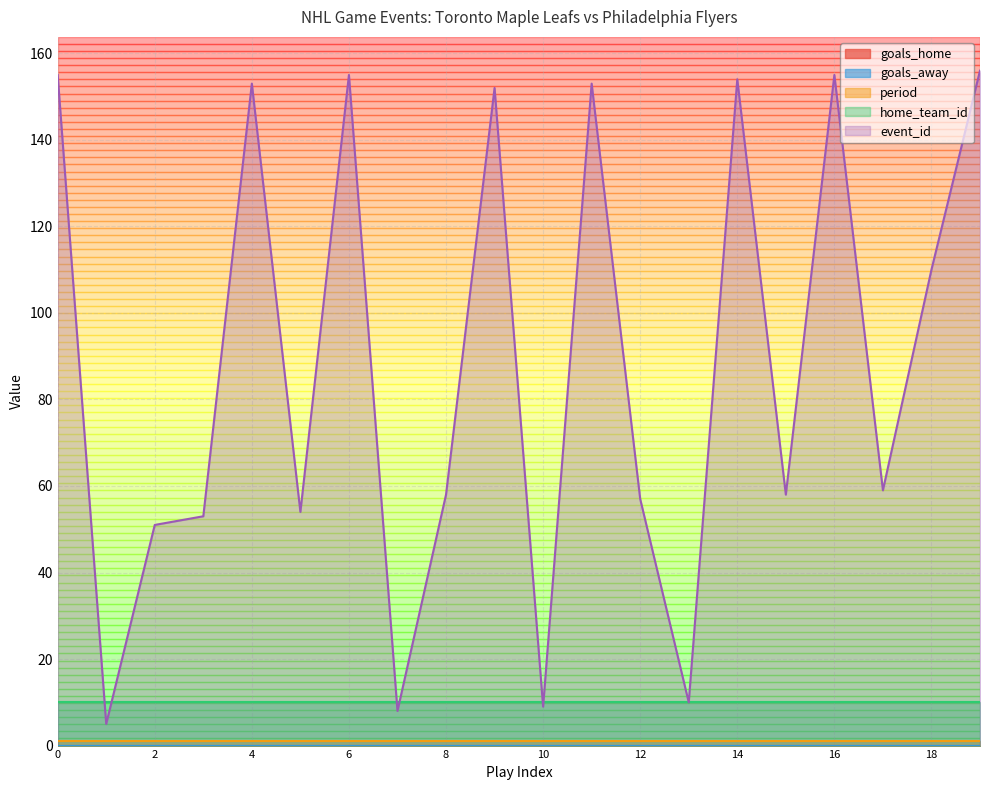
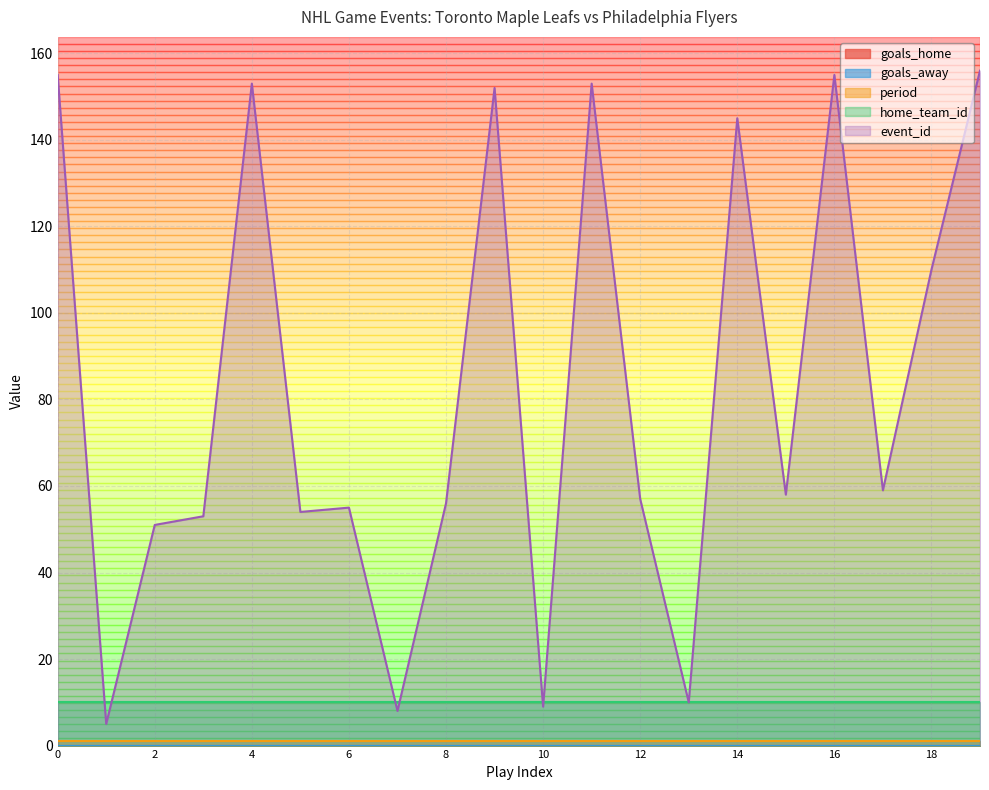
  {
    "goals_away": {
      "0": 0,
      "2": 0,
      "4": 0,
      "6": 0,
      "8": 0,
      "10": 0,
      "12": 0,
      "14": 0,
      "16": 0,
      "18": 0
    },
    "period": {
      "0": 1,
      "2": 1,
      "4": 1,
      "6": 1,
      "8": 1,
      "10": 1,
      "12": 1,
      "14": 1,
      "16": 1,
      "18": 1
    },
    "home_team_id": {
      "0": 10,
      "2": 10,
      "4": 10,
      "6": 10,
      "8": 10,
      "10": 10,
      "12": 10,
      "14": 10,
      "16": 10,
      "18": 10
    },
    "event_id": {
      "0": 155,
      "2": 51,
      "4": 153,
-     "6": 155,
-     "8": 58,
+     "6": 55,
+     "8": 56,
      "10": 9,
      "12": 57,
-     "14": 154,
+     "14": 145,
      "16": 155,
      "18": 110
    }
  }
